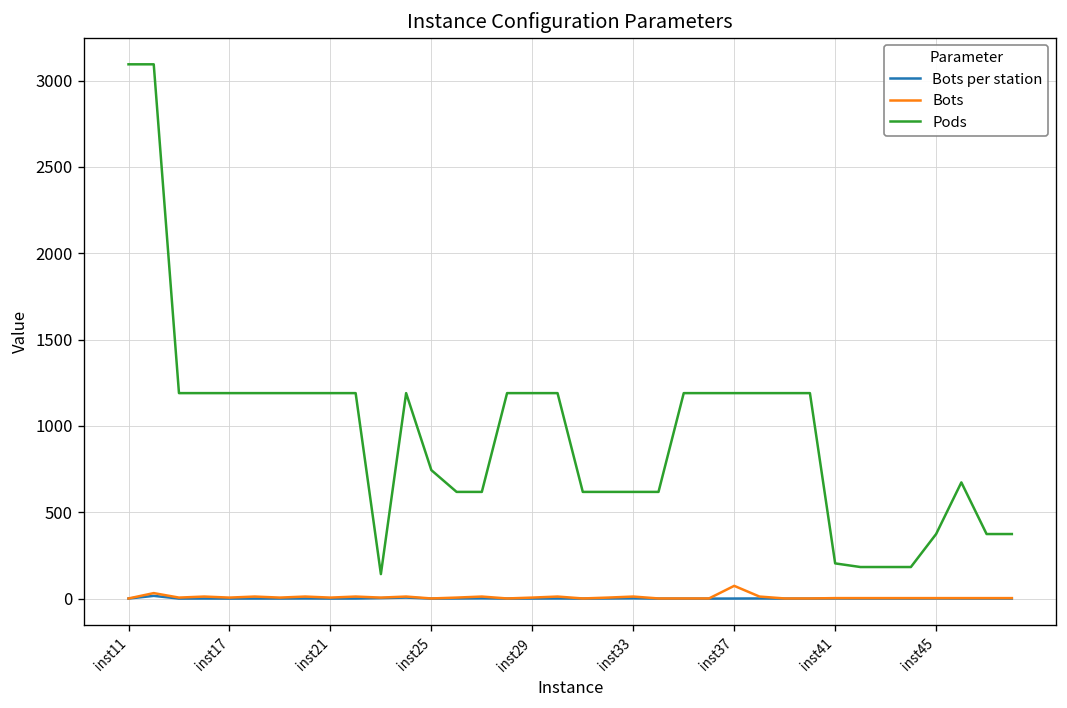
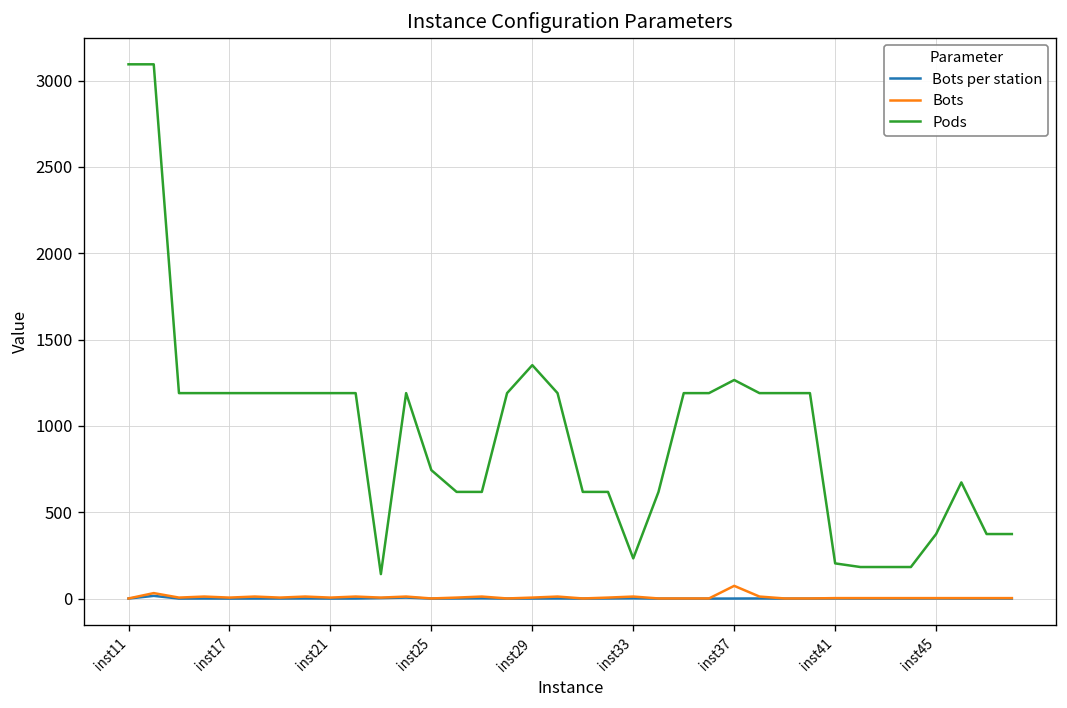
  {
    "Bots per station": {
      "inst37": 0
    },
    "Bots": {
      "inst37": 70
    },
    "Pods": {
      "inst11": 3090,
      "inst17": 1190,
      "inst21": 1190,
      "inst25": 740,
-     "inst29": 1190,
-     "inst33": 620,
-     "inst37": 1190,
+     "inst29": 1350,
+     "inst33": 230,
+     "inst37": 1270,
      "inst41": 200,
      "inst45": 370
    }
  }
